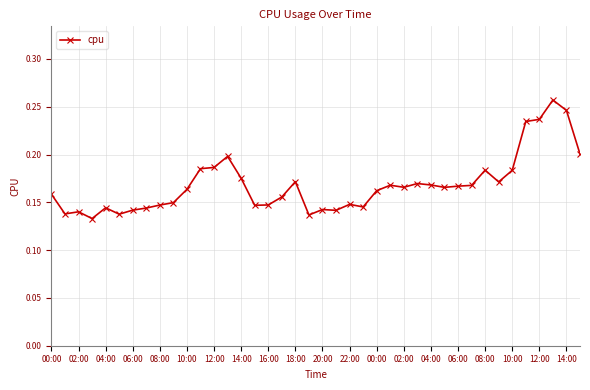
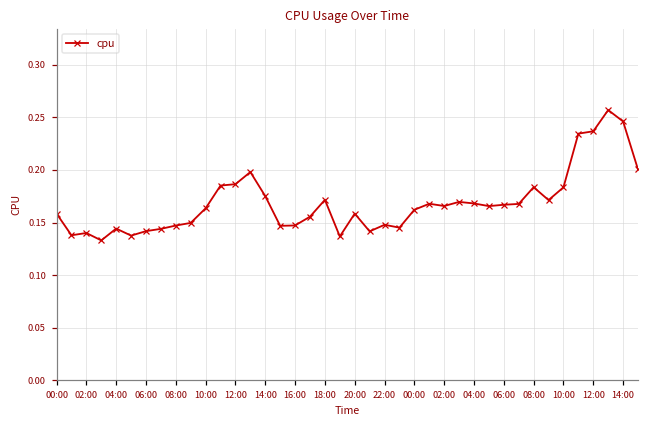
  {
    "16:00": 0.15,
    "18:00": 0.17,
-   "20:00": 0.14,
+   "20:00": 0.16,
    "22:00": 0.15
  }
